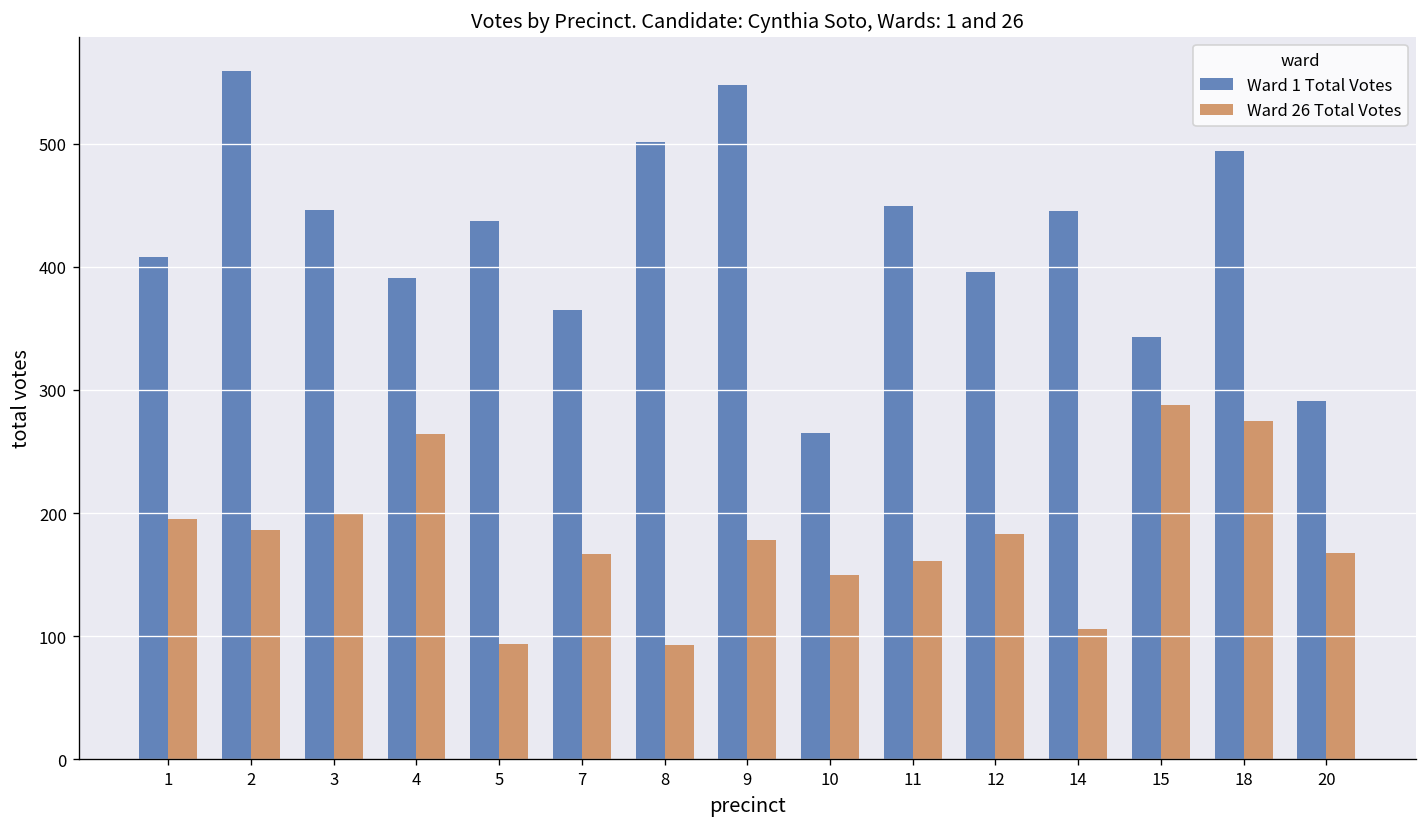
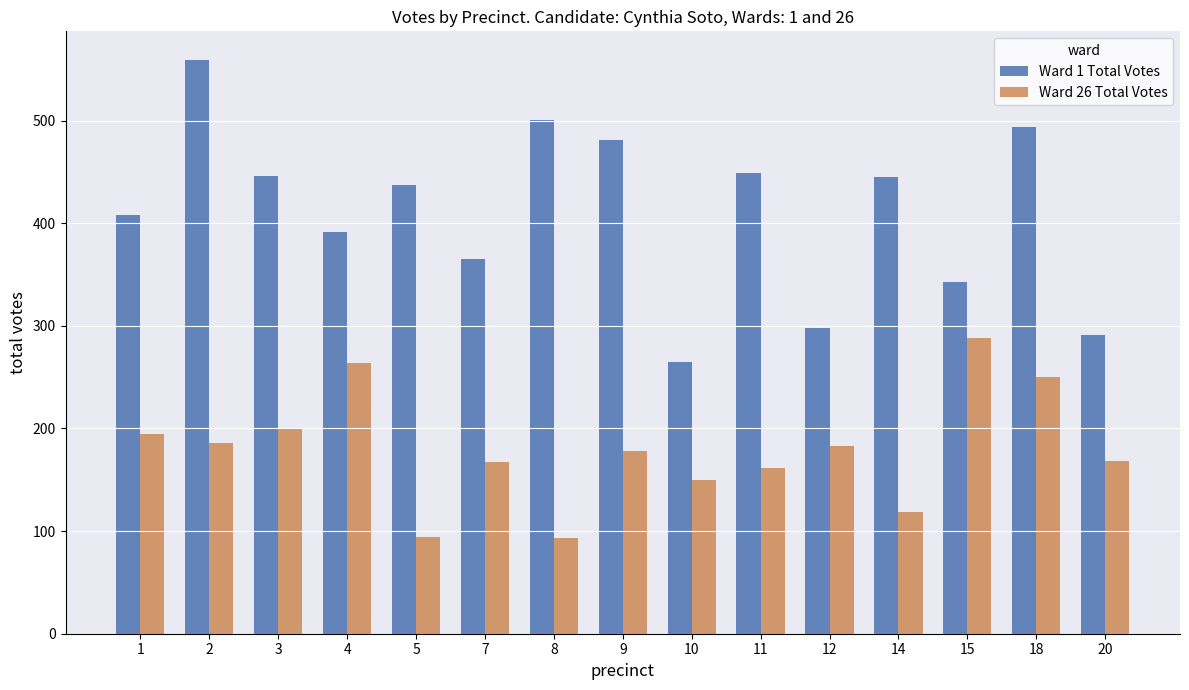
  {
    "Ward 1 Total Votes": {
      "1": 408,
      "2": 559,
      "3": 446,
      "4": 391,
      "5": 437,
      "7": 365,
      "8": 501,
-     "9": 548,
+     "9": 481,
      "10": 265,
      "11": 449,
-     "12": 396,
+     "12": 298,
      "14": 445,
      "15": 343,
      "18": 494,
      "20": 291
    },
    "Ward 26 Total Votes": {
      "1": 195,
      "2": 186,
      "3": 199,
      "4": 264,
      "5": 94,
      "7": 167,
      "8": 93,
      "9": 178,
      "10": 150,
      "11": 161,
      "12": 183,
-     "14": 106,
+     "14": 119,
      "15": 288,
-     "18": 275,
+     "18": 250,
      "20": 168
    }
  }
